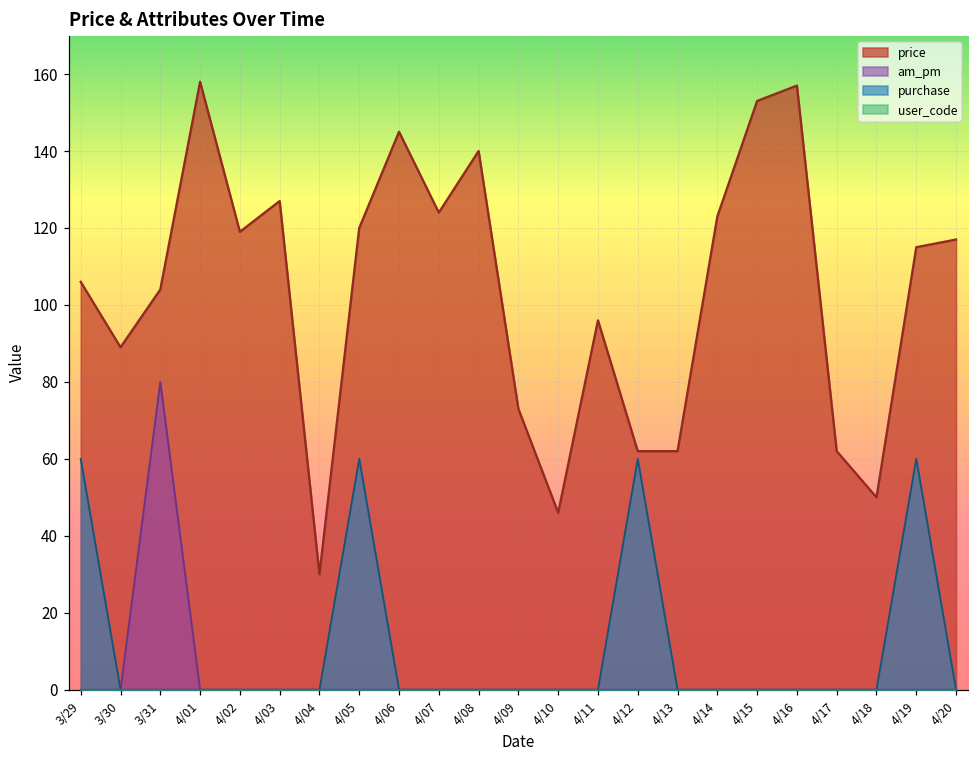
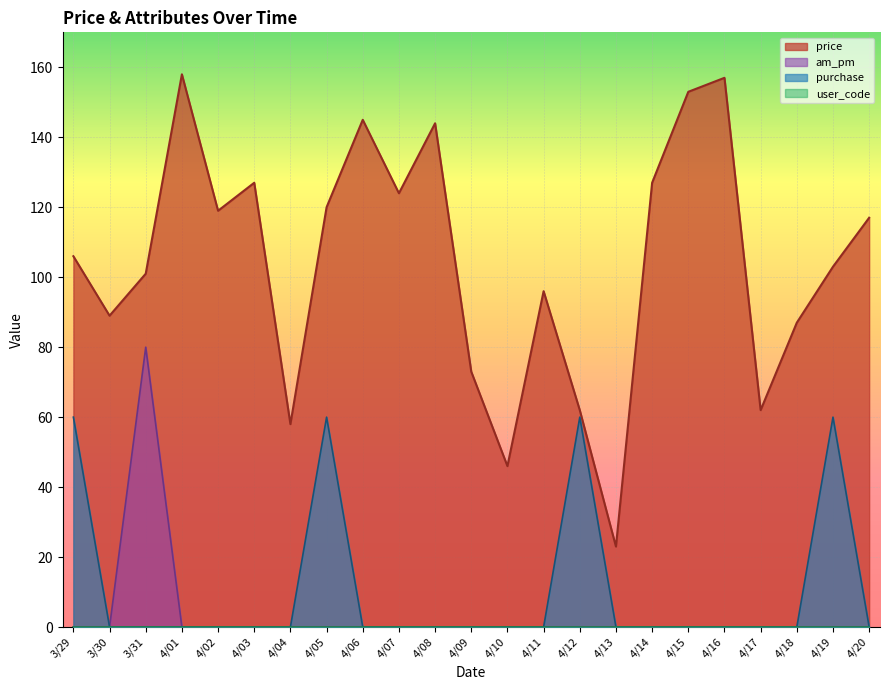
  {
    "price": {
      "3/29": 106,
      "3/30": 89,
-     "3/31": 104,
+     "3/31": 101,
      "4/01": 158,
      "4/02": 119,
      "4/03": 127,
-     "4/04": 30,
+     "4/04": 58,
      "4/05": 120,
      "4/06": 145,
      "4/07": 124,
-     "4/08": 140,
+     "4/08": 144,
      "4/09": 73,
      "4/10": 46,
      "4/11": 96,
      "4/12": 62,
-     "4/13": 62,
-     "4/14": 123,
+     "4/13": 23,
+     "4/14": 127,
      "4/15": 153,
      "4/16": 157,
      "4/17": 62,
-     "4/18": 50,
-     "4/19": 115,
+     "4/18": 87,
+     "4/19": 103,
      "4/20": 117
    },
    "am_pm": {
      "3/31": 80
    },
    "purchase": {
      "3/29": 60,
      "4/05": 60,
      "4/12": 60,
      "4/19": 60
    }
  }
